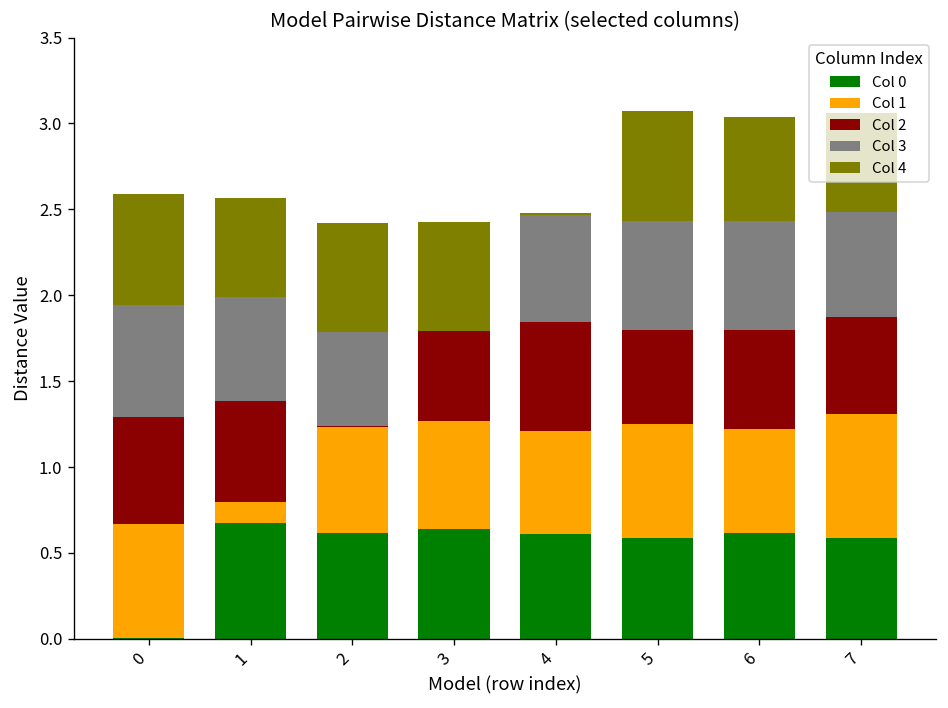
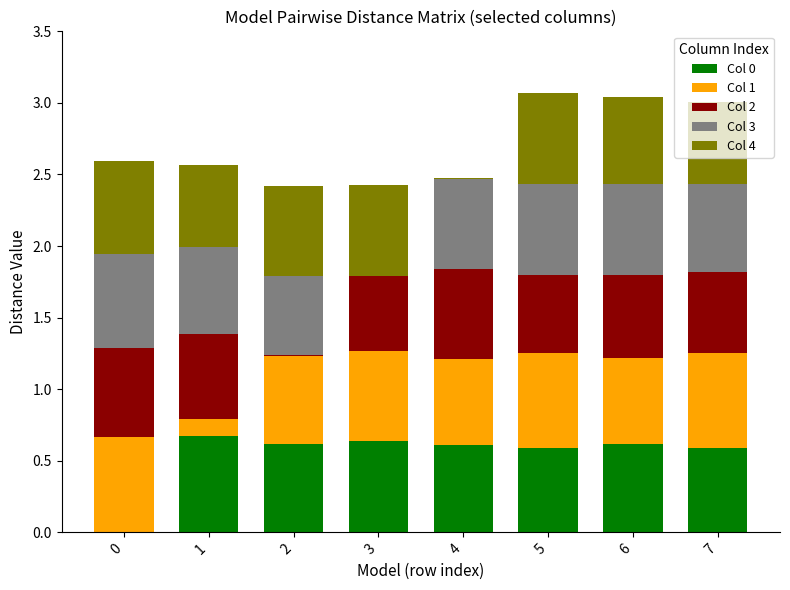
  {
    "Col 0": {
      "1": 0.67,
      "2": 0.62,
      "3": 0.64,
      "4": 0.61,
      "5": 0.59,
      "6": 0.62,
      "7": 0.59
    },
    "Col 1": {
      "0": 0.67,
      "1": 0.12,
      "2": 0.62,
      "3": 0.63,
      "4": 0.60,
      "5": 0.66,
      "6": 0.60,
-     "7": 0.72
+     "7": 0.66
    },
    "Col 2": {
      "0": 0.62,
      "1": 0.59,
      "3": 0.52,
      "4": 0.63,
      "5": 0.55,
      "6": 0.58,
      "7": 0.57
    },
    "Col 3": {
      "0": 0.65,
      "1": 0.61,
      "2": 0.55,
      "4": 0.62,
      "5": 0.64,
      "6": 0.64,
      "7": 0.61
    },
    "Col 4": {
      "0": 0.65,
      "1": 0.57,
      "2": 0.63,
      "3": 0.63,
      "5": 0.64,
      "6": 0.61
    }
  }
